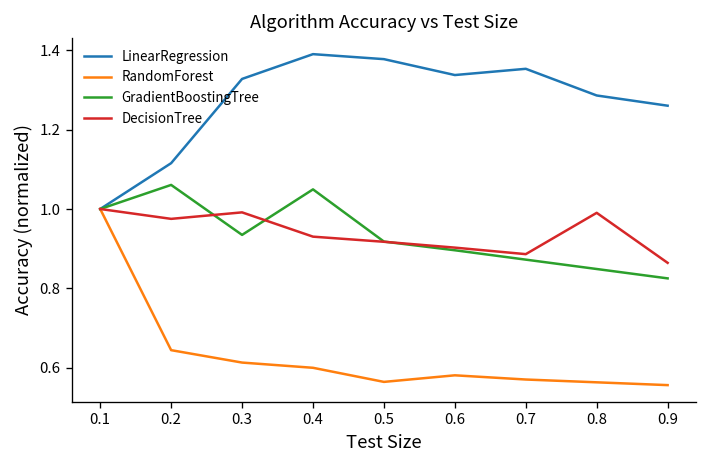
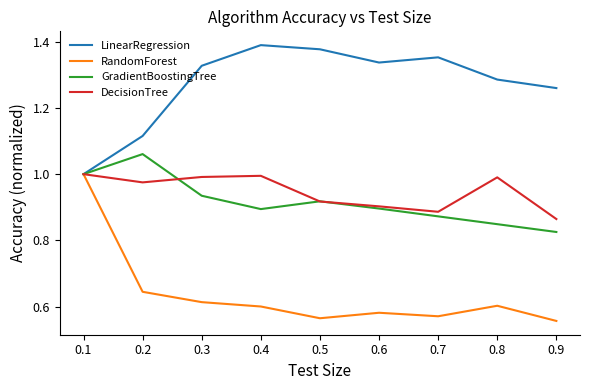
  {
    "LinearRegression": {
      "0.2": 1.12,
      "0.3": 1.33,
      "0.4": 1.39,
      "0.5": 1.38,
      "0.6": 1.34,
      "0.7": 1.35,
      "0.8": 1.29,
      "0.9": 1.26
    },
    "RandomForest": {
      "0.2": 0.64,
      "0.3": 0.61,
      "0.4": 0.60,
      "0.5": 0.56,
      "0.6": 0.58,
      "0.7": 0.57,
-     "0.8": 0.56,
+     "0.8": 0.60,
      "0.9": 0.56
    },
    "GradientBoostingTree": {
      "0.2": 1.06,
      "0.3": 0.93,
-     "0.4": 1.05,
+     "0.4": 0.89,
      "0.7": 0.87,
      "0.8": 0.85,
      "0.9": 0.83
    },
    "DecisionTree": {
      "0.2": 0.98,
      "0.3": 0.99,
-     "0.4": 0.93,
+     "0.4": 1.00,
      "0.7": 0.89,
      "0.8": 0.99,
      "0.9": 0.86
    }
  }
